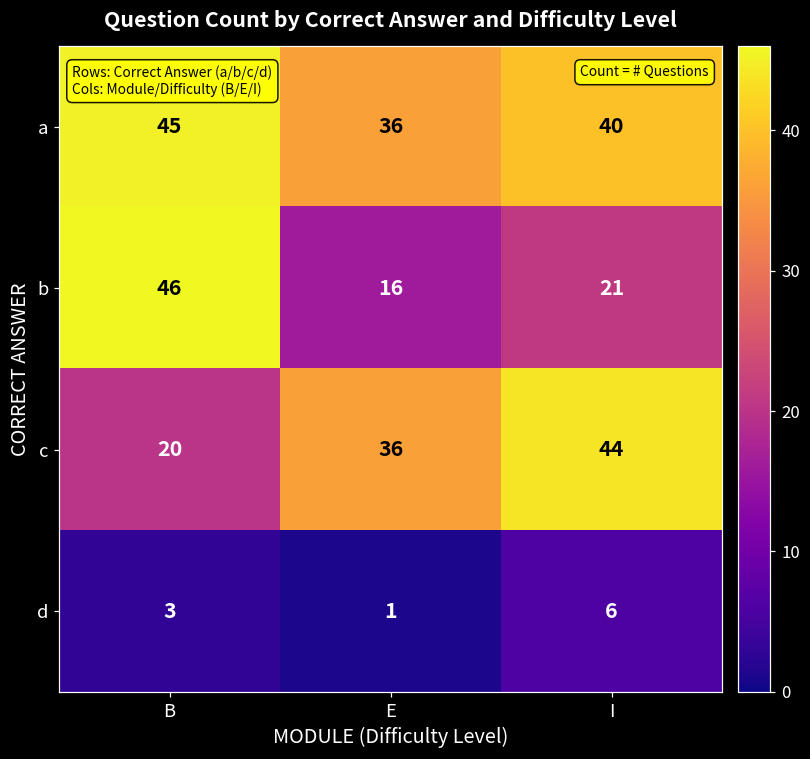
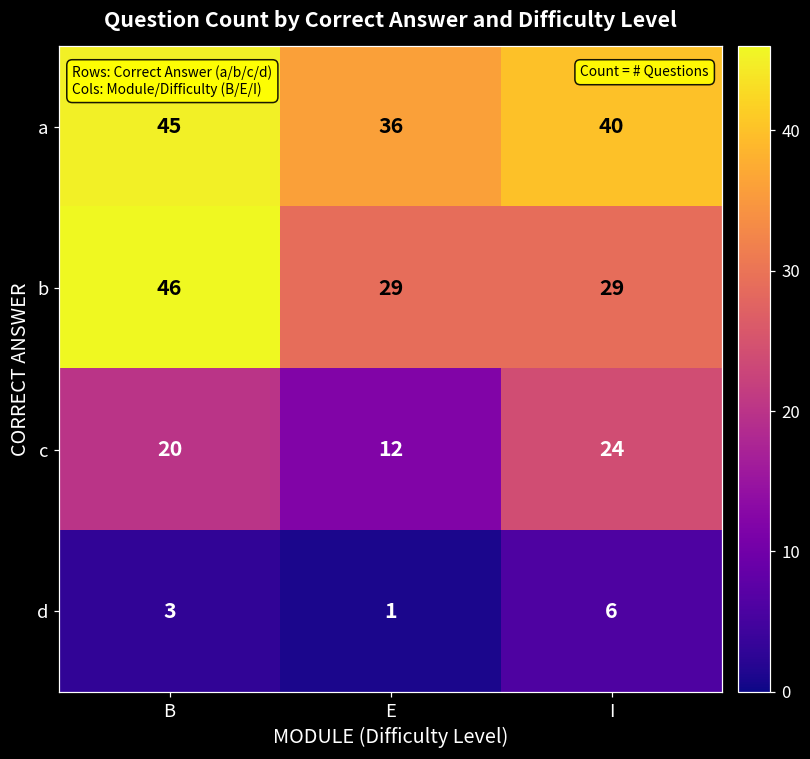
  {
    "a": {
      "B": 45,
      "E": 36,
      "I": 40
    },
    "b": {
      "B": 46,
-     "E": 16,
-     "I": 21
+     "E": 29,
+     "I": 29
    },
    "c": {
      "B": 20,
-     "E": 36,
-     "I": 44
+     "E": 12,
+     "I": 24
    },
    "d": {
      "B": 3,
      "E": 1,
      "I": 6
    }
  }
